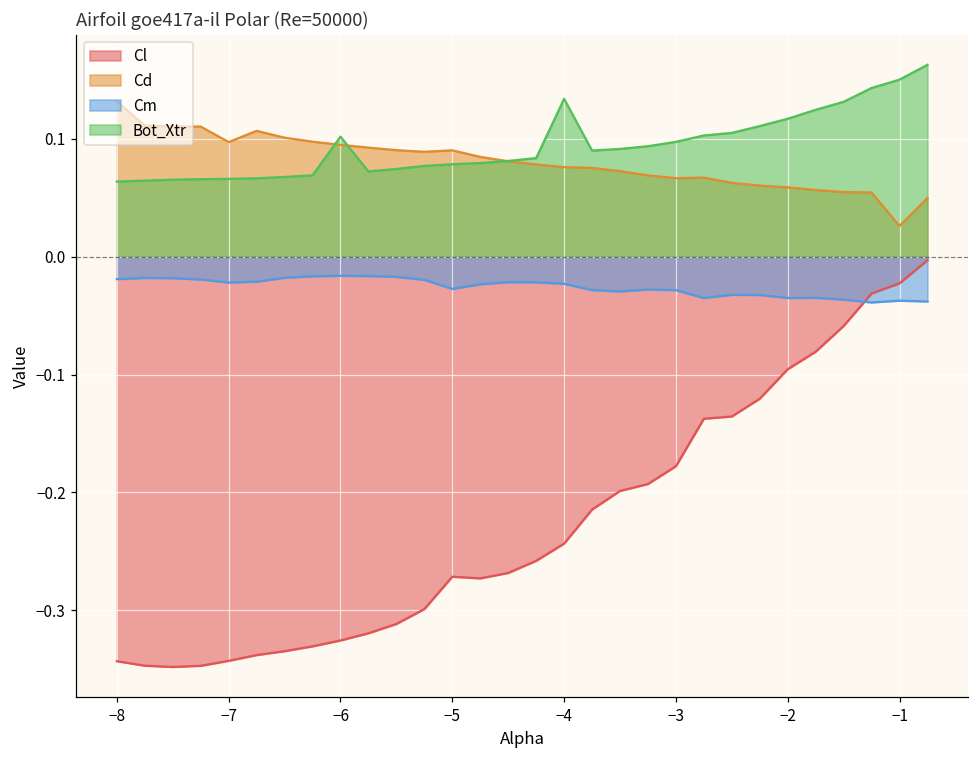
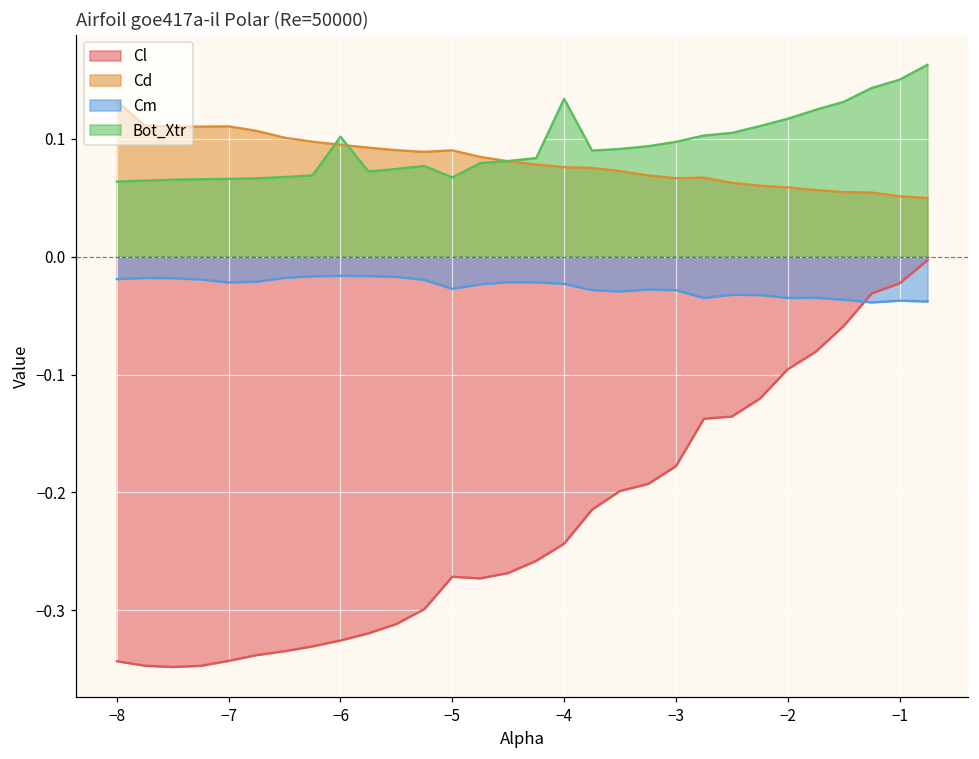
  {
    "Cd": {
-     "−7": 0.097,
+     "−7": 0.111,
      "−6": 0.095,
      "−5": 0.090,
      "−4": 0.076,
      "−3": 0.067,
      "−2": 0.059,
-     "−1": 0.026
+     "−1": 0.051
    },
    "Bot_Xtr": {
      "−8": 0.064,
      "−7": 0.066,
      "−6": 0.102,
-     "−5": 0.079,
+     "−5": 0.067,
      "−4": 0.134,
      "−3": 0.098,
      "−2": 0.117,
      "−1": 0.150
    }
  }
